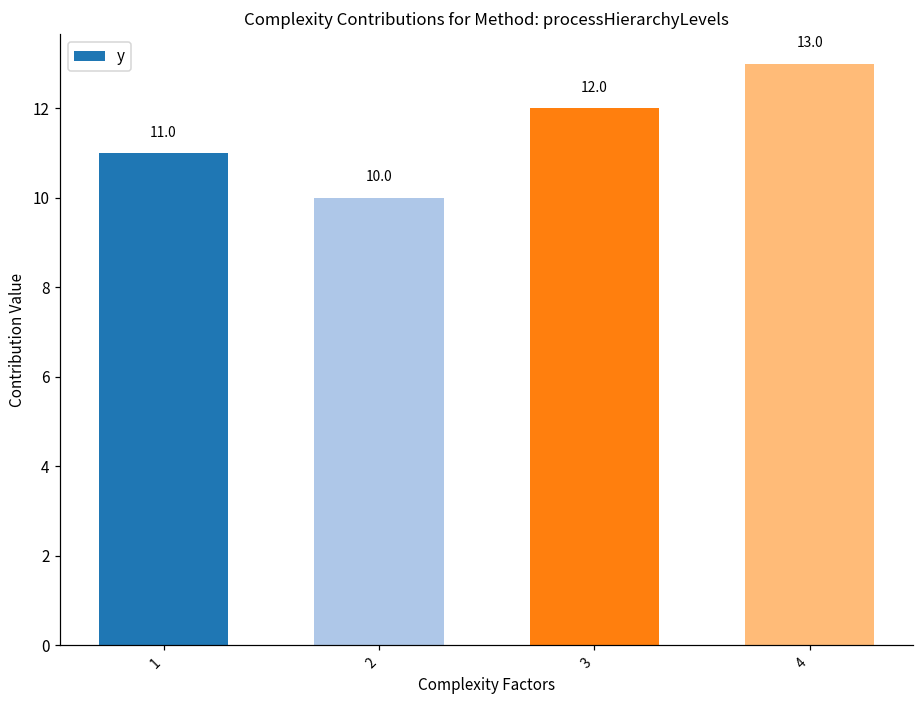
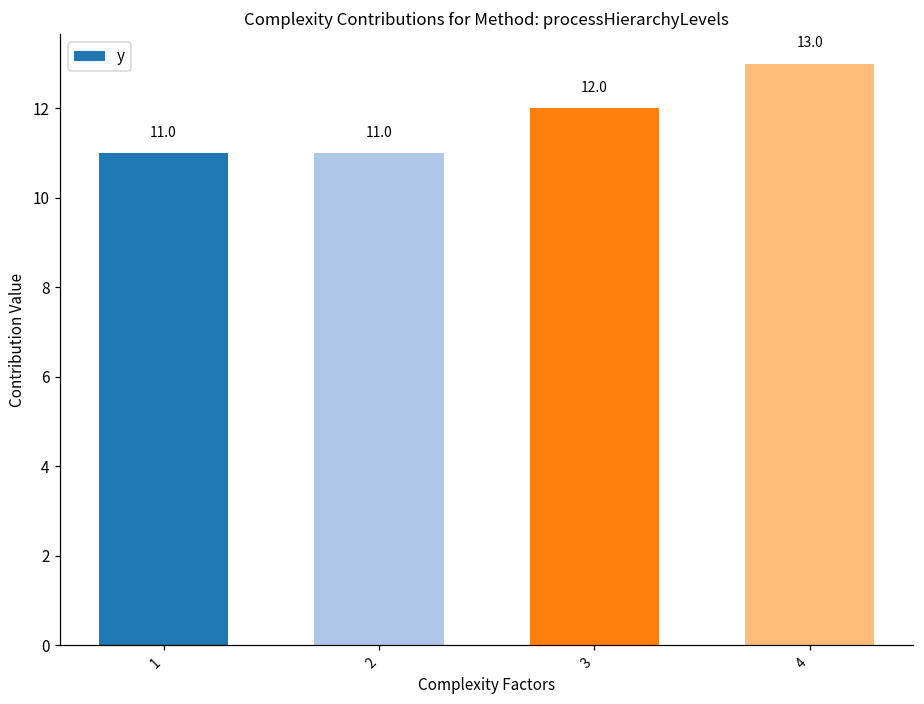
  {
    "1": 11.0,
-   "2": 10.0,
+   "2": 11.0,
    "3": 12.0,
    "4": 13.0
  }
